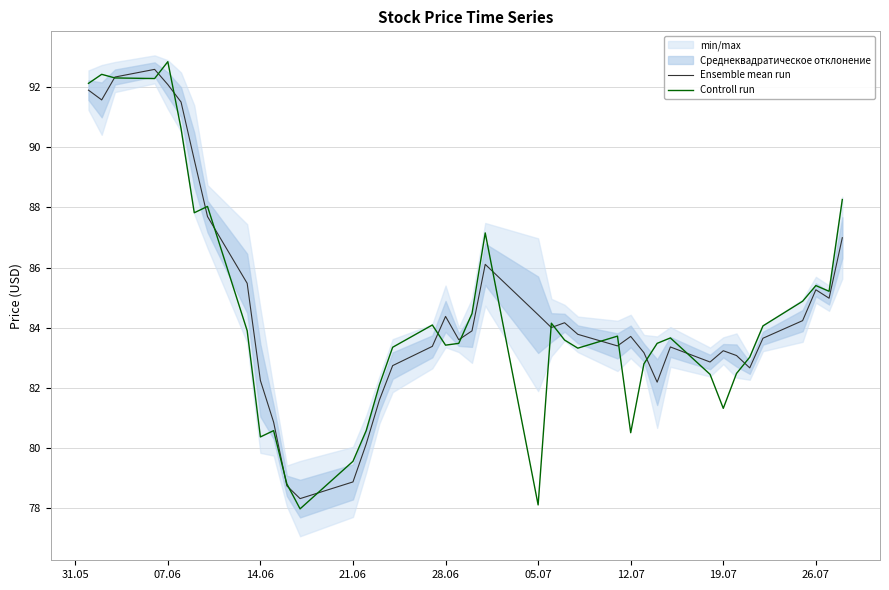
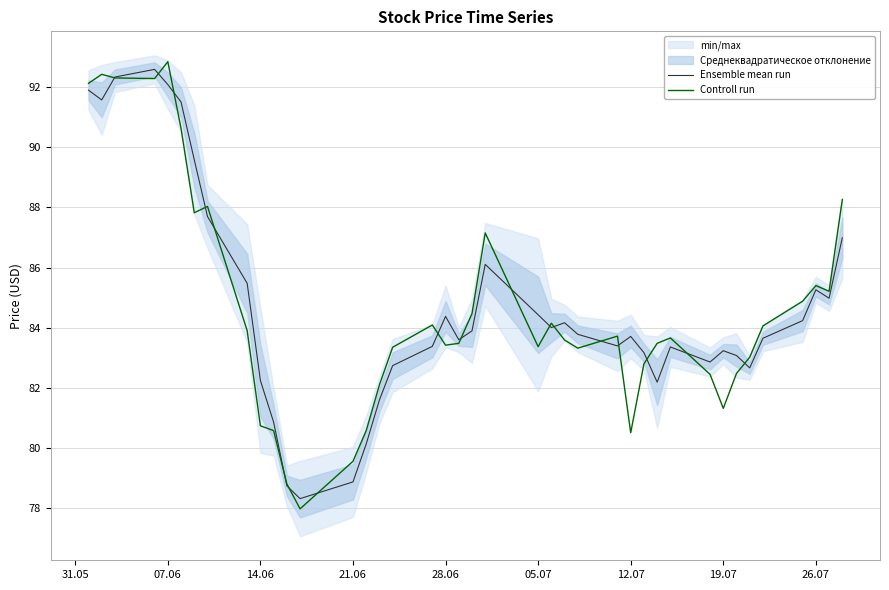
  {
    "Ensemble mean run": {
      "07.06": 92.1,
      "14.06": 82.2,
      "21.06": 78.9,
      "28.06": 84.4,
      "05.07": 84.4,
      "12.07": 83.7,
      "19.07": 83.2,
      "26.07": 85.3
    },
    "Controll run": {
-     "14.06": 80.4,
+     "14.06": 80.7,
      "21.06": 79.6,
      "28.06": 83.4,
-     "05.07": 78.1,
+     "05.07": 83.4,
      "12.07": 80.5,
      "19.07": 81.3
    }
  }
